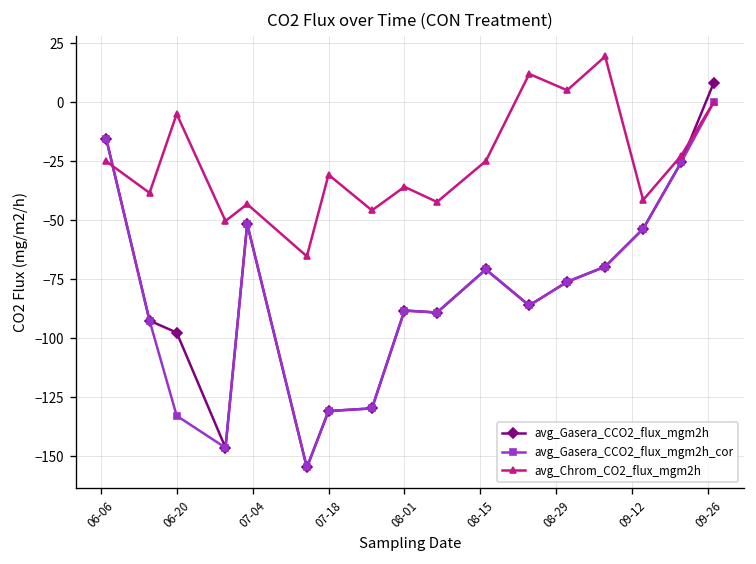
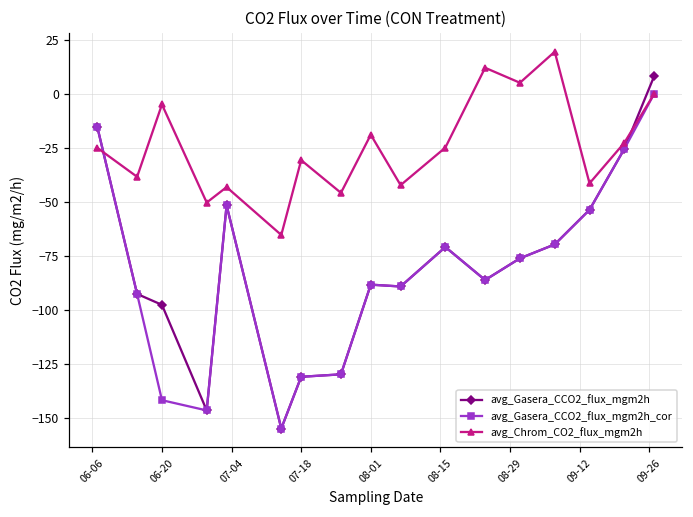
  {
    "avg_Gasera_CCO2_flux_mgm2h": {
      "06-20": -98
    },
    "avg_Gasera_CCO2_flux_mgm2h_cor": {
-     "06-20": -133
+     "06-20": -142
    },
    "avg_Chrom_CO2_flux_mgm2h": {
      "06-20": -5,
      "07-18": -31,
-     "08-01": -36
+     "08-01": -19
    }
  }
